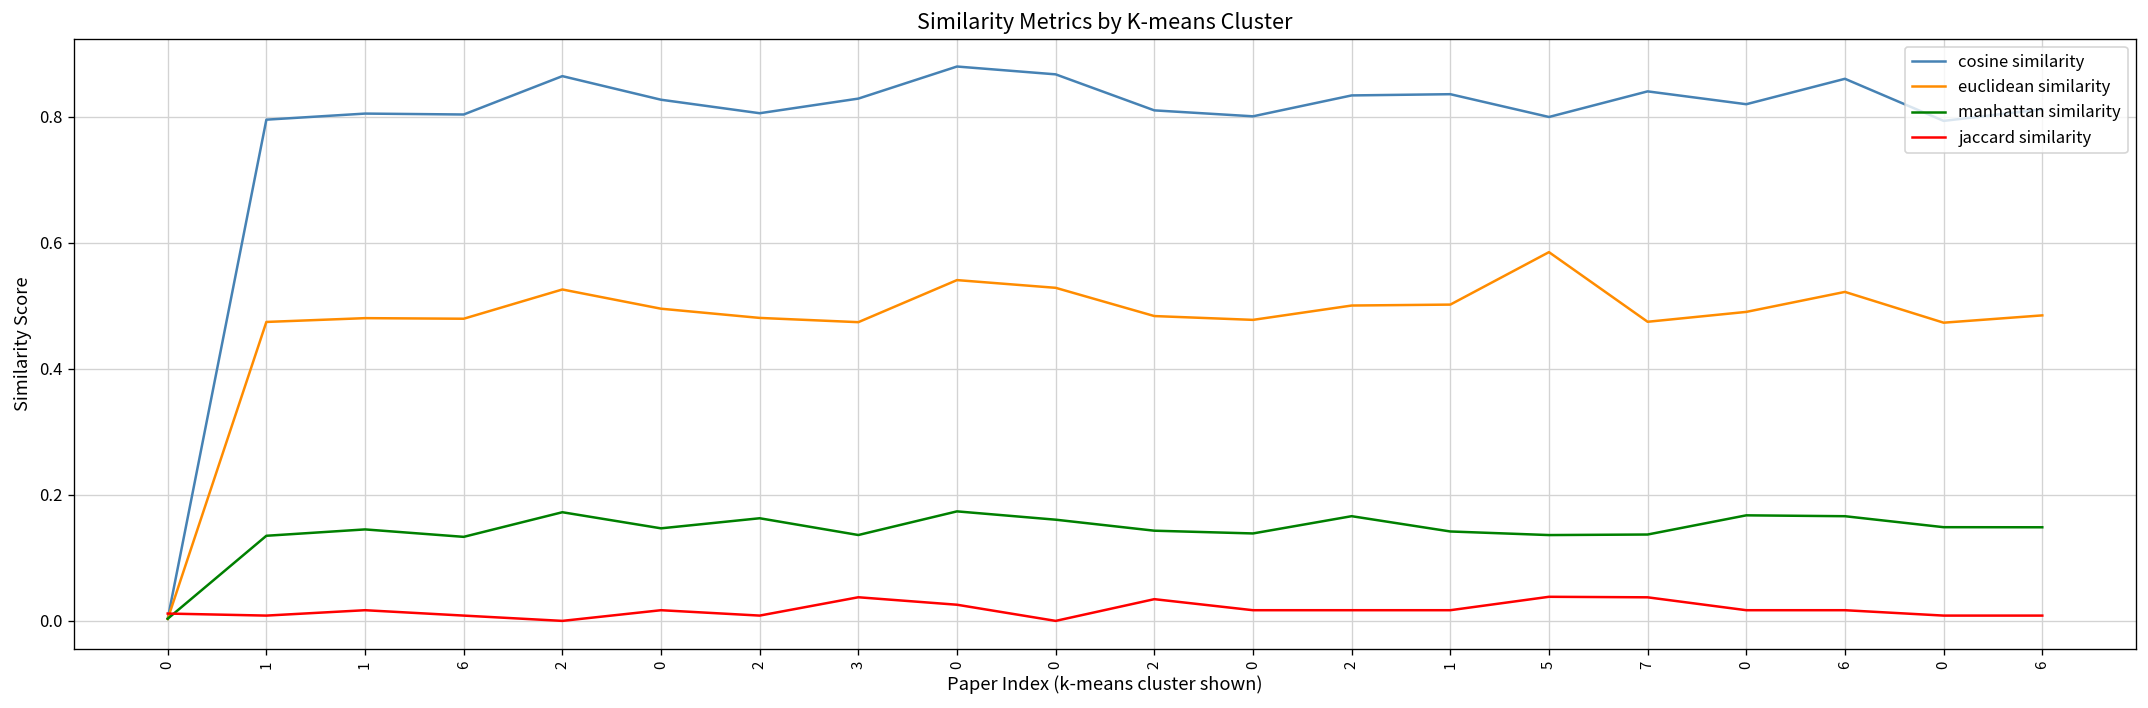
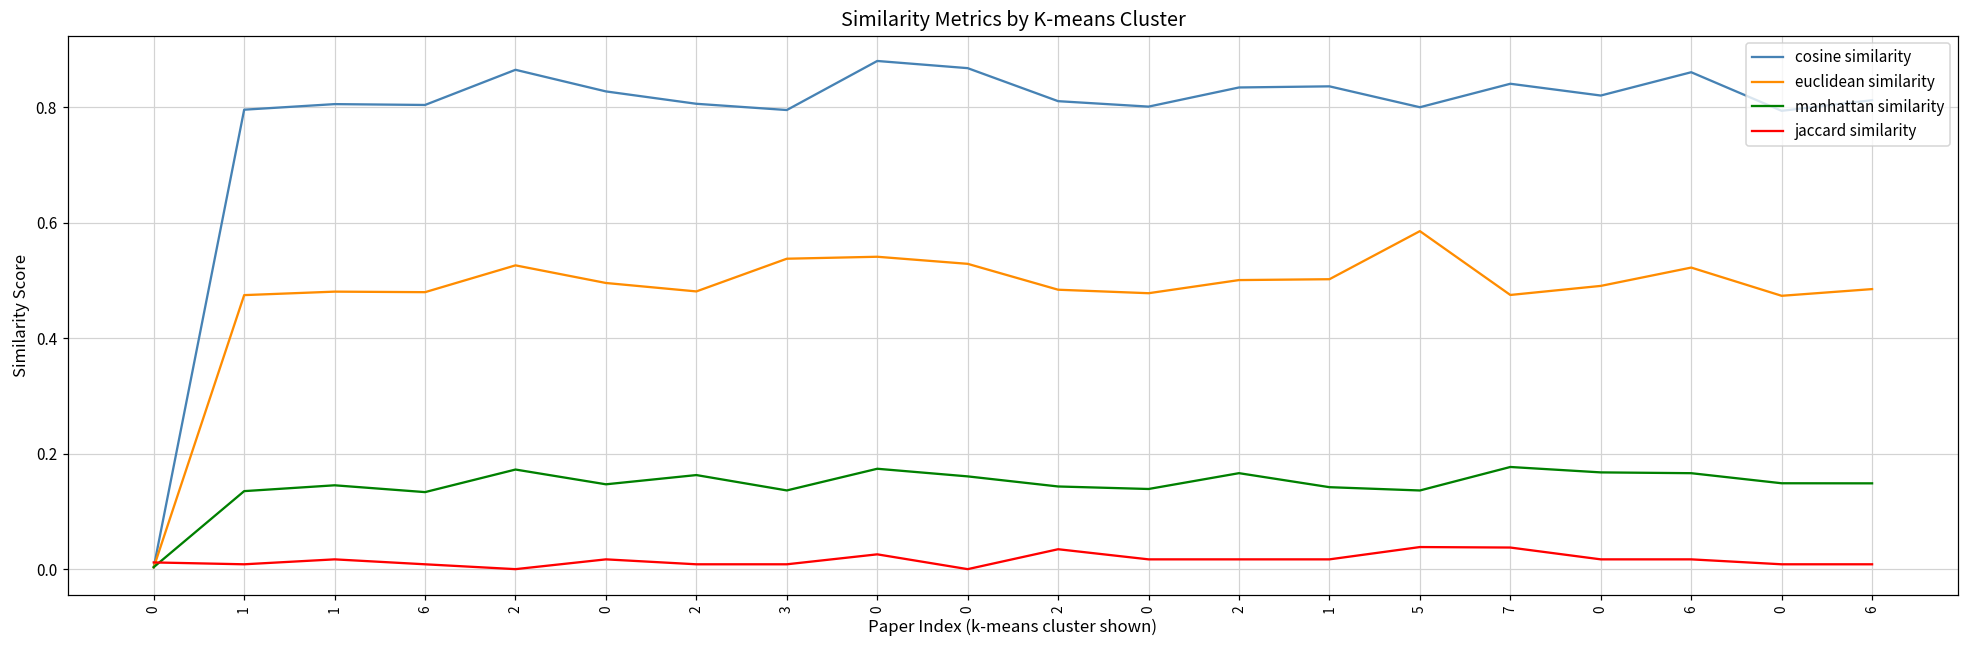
  {
    "cosine similarity": {
-     "3": 0.83,
+     "3": 0.80,
      "5": 0.80,
      "7": 0.84
    },
    "euclidean similarity": {
-     "3": 0.47,
+     "3": 0.54,
      "5": 0.59,
      "7": 0.47
    },
    "manhattan similarity": {
      "3": 0.14,
      "5": 0.14,
-     "7": 0.14
+     "7": 0.18
    },
    "jaccard similarity": {
-     "3": 0.04,
+     "3": 0.01,
      "5": 0.04,
      "7": 0.04
    }
  }
